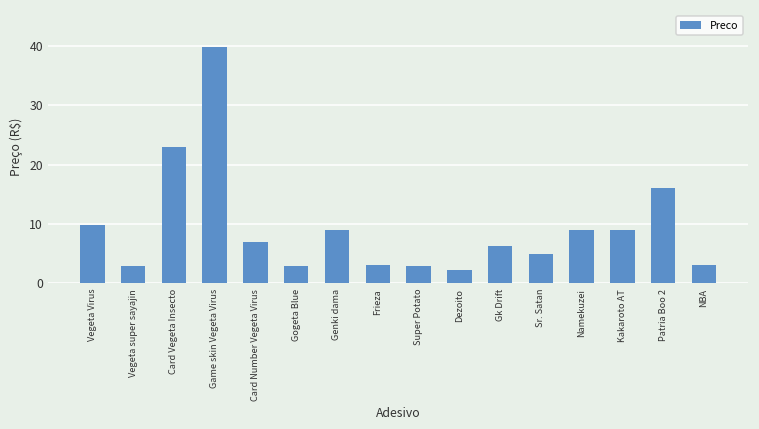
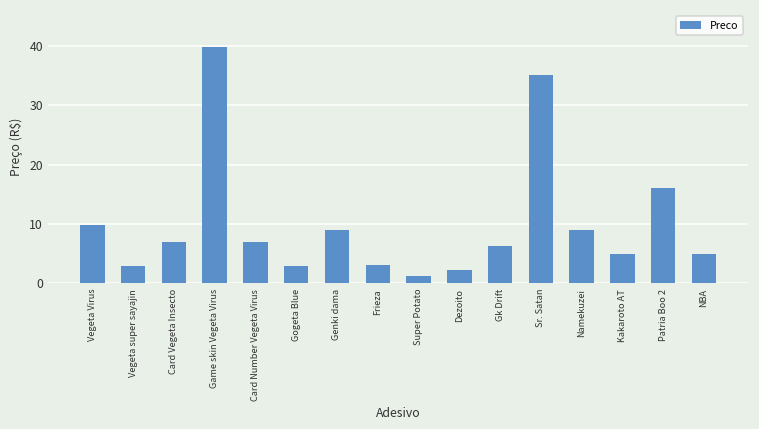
  {
    "Vegeta Virus": 10,
    "Vegeta super sayajin": 3,
-   "Card Vegeta Insecto": 23,
+   "Card Vegeta Insecto": 7,
    "Game skin Vegeta Virus": 40,
    "Card Number Vegeta Virus": 7,
    "Gogeta Blue": 3,
    "Genki dama": 9,
    "Frieza": 3,
-   "Super Potato": 3,
+   "Super Potato": 1,
    "Dezoito": 2,
    "Gk Drift": 6,
-   "Sr. Satan": 5,
+   "Sr. Satan": 35,
    "Namekuzei": 9,
-   "Kakaroto AT": 9,
+   "Kakaroto AT": 5,
    "Patria Boo 2": 16,
-   "NBA": 3
+   "NBA": 5
  }
